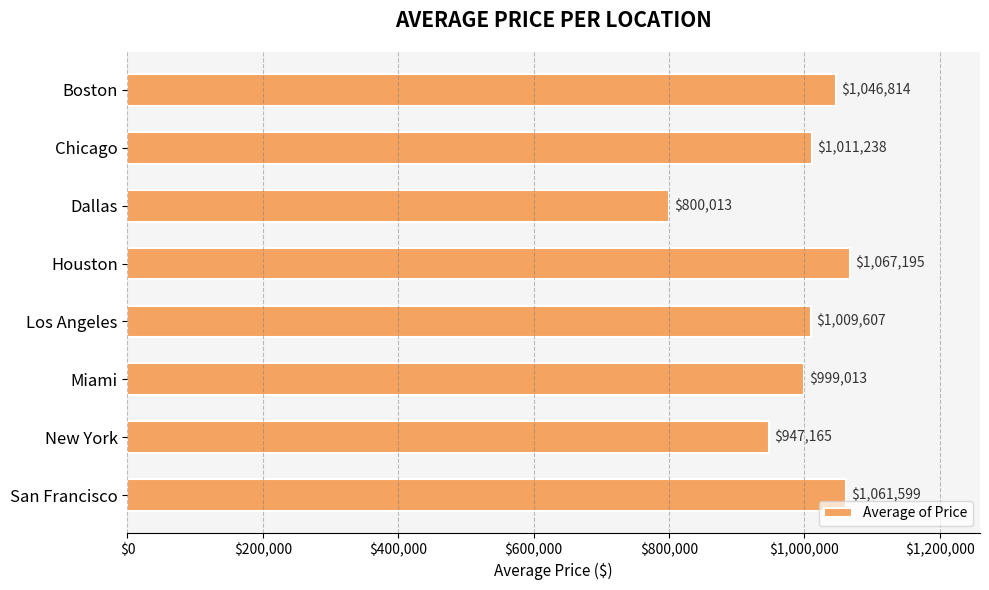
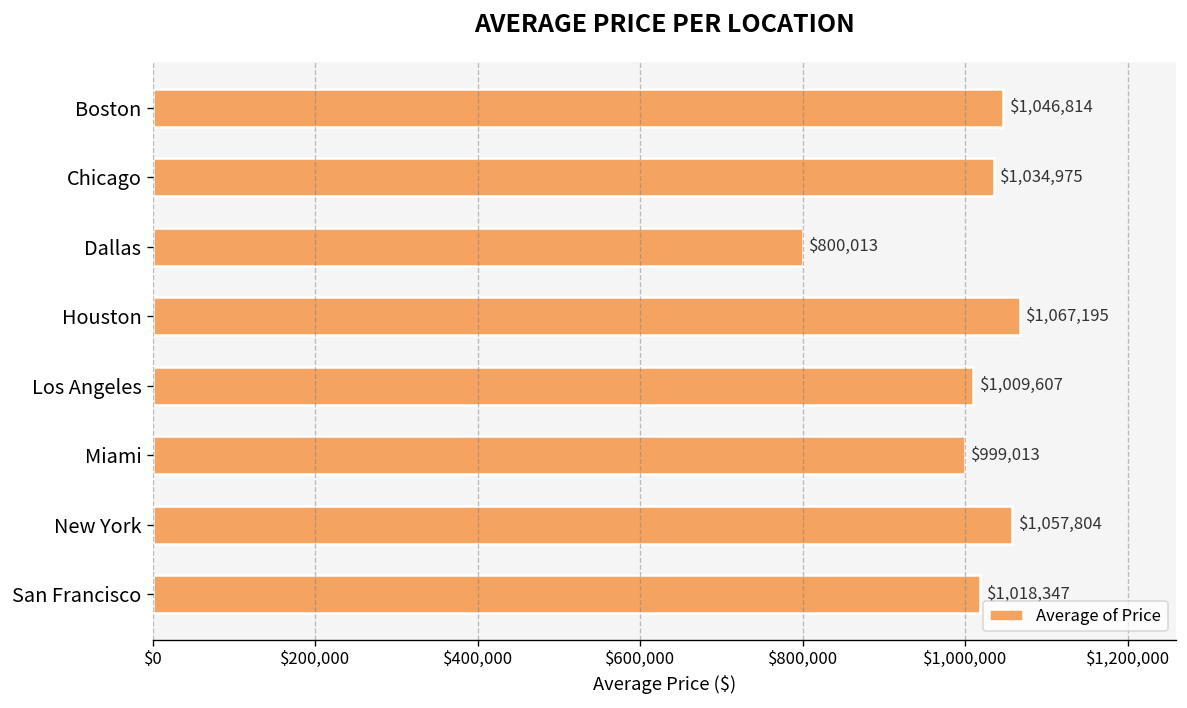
  {
    "Boston": "$1,046,814",
-   "Chicago": "$1,011,238",
+   "Chicago": "$1,034,975",
    "Dallas": "$800,013",
    "Houston": "$1,067,195",
    "Los Angeles": "$1,009,607",
    "Miami": "$999,013",
-   "New York": "$947,165",
-   "San Francisco": "$1,061,599"
+   "New York": "$1,057,804",
+   "San Francisco": "$1,018,347"
  }
